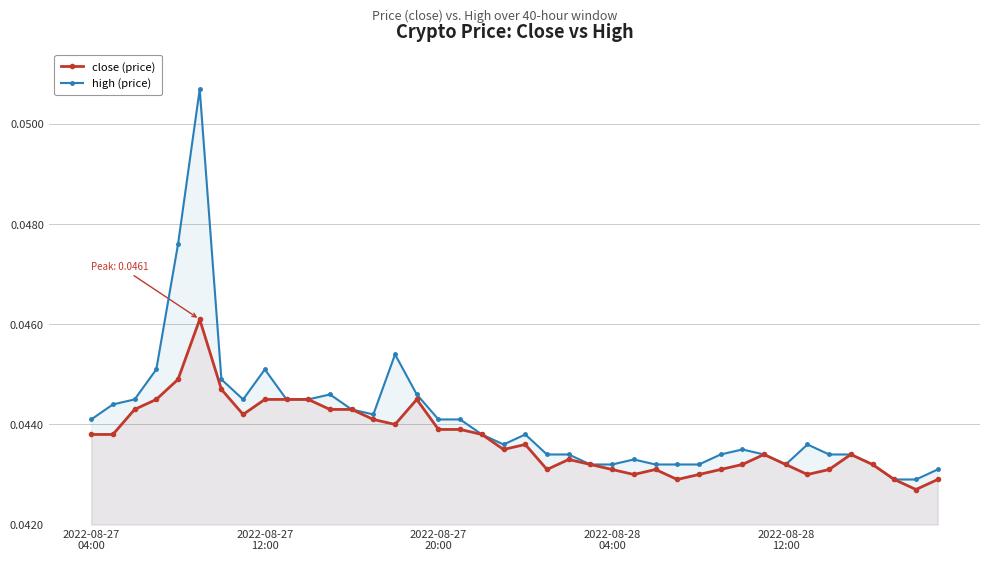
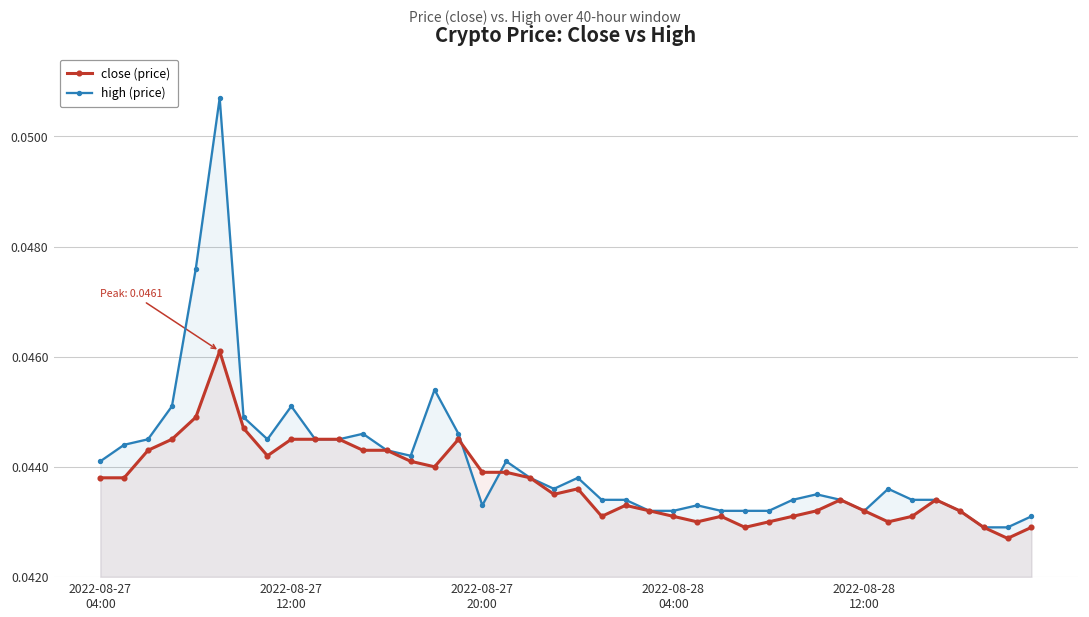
  {
    "close (price)": {
      "2022-08-27 04:00": 0.0438,
      "2022-08-27 12:00": 0.0445,
      "2022-08-27 20:00": 0.0439,
      "2022-08-28 04:00": 0.0431
    },
    "high (price)": {
      "2022-08-27 04:00": 0.0441,
      "2022-08-27 12:00": 0.0451,
-     "2022-08-27 20:00": 0.0441,
+     "2022-08-27 20:00": 0.0433,
      "2022-08-28 04:00": 0.0432
    }
  }
